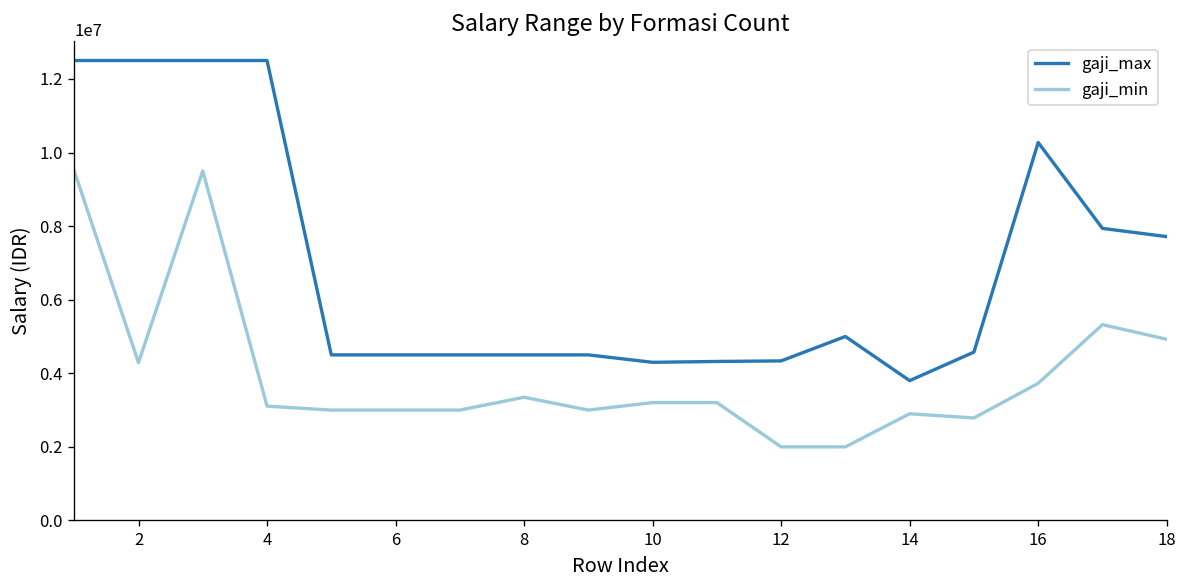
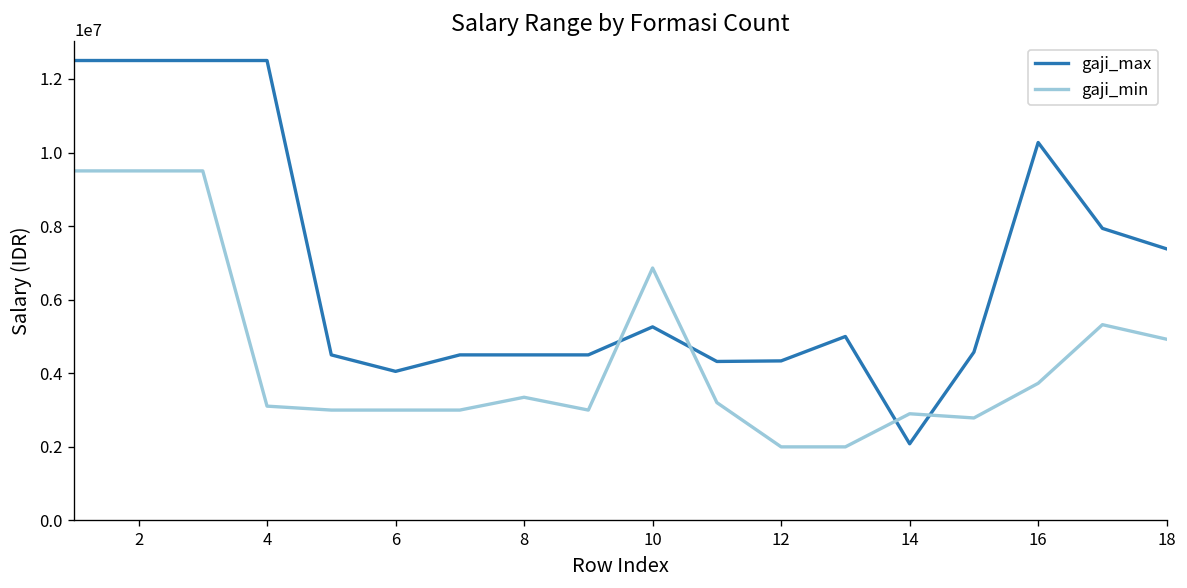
  {
    "gaji_max": {
      "2": 12500000,
      "4": 12500000,
-     "6": 4500000,
+     "6": 4100000,
      "8": 4500000,
-     "10": 4300000,
+     "10": 5300000,
      "12": 4300000,
-     "14": 3800000,
+     "14": 2100000,
      "16": 10300000,
-     "18": 7700000
+     "18": 7400000
    },
    "gaji_min": {
-     "2": 4300000,
+     "2": 9500000,
      "4": 3100000,
      "6": 3000000,
      "8": 3300000,
-     "10": 3200000,
+     "10": 6900000,
      "12": 2000000,
      "14": 2900000,
      "16": 3700000,
      "18": 4900000
    }
  }
